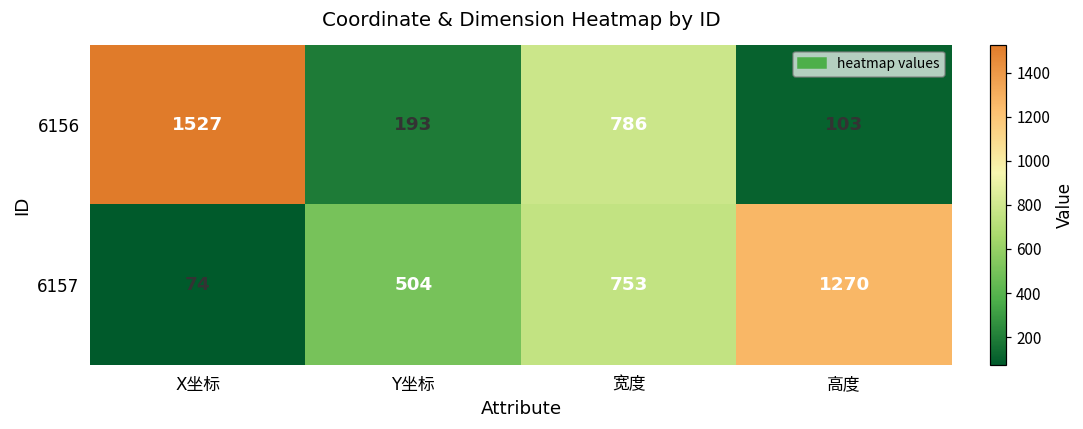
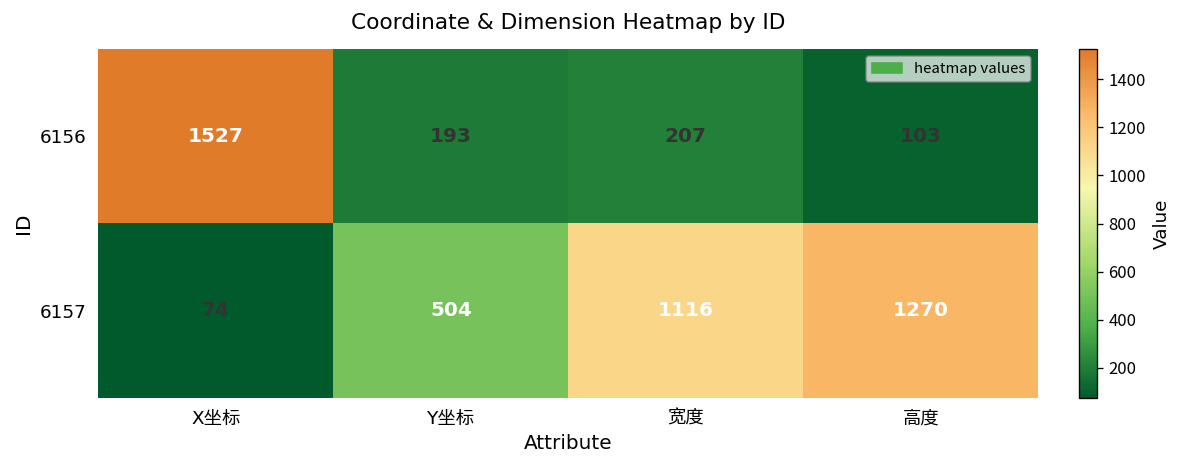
  {
    "6156": {
      "X坐标": 1527,
      "Y坐标": 193,
-     "宽度": 786
+     "宽度": 207
    },
    "6157": {
      "X坐标": 74,
      "Y坐标": 504,
-     "宽度": 753,
+     "宽度": 1116,
      "高度": 1270
    }
  }
